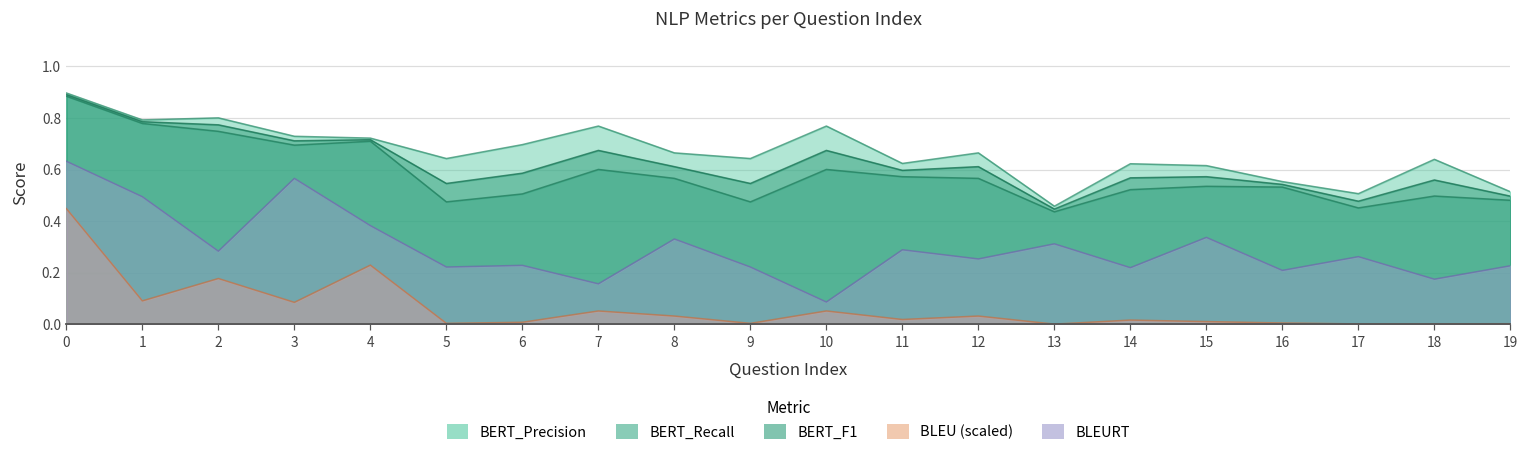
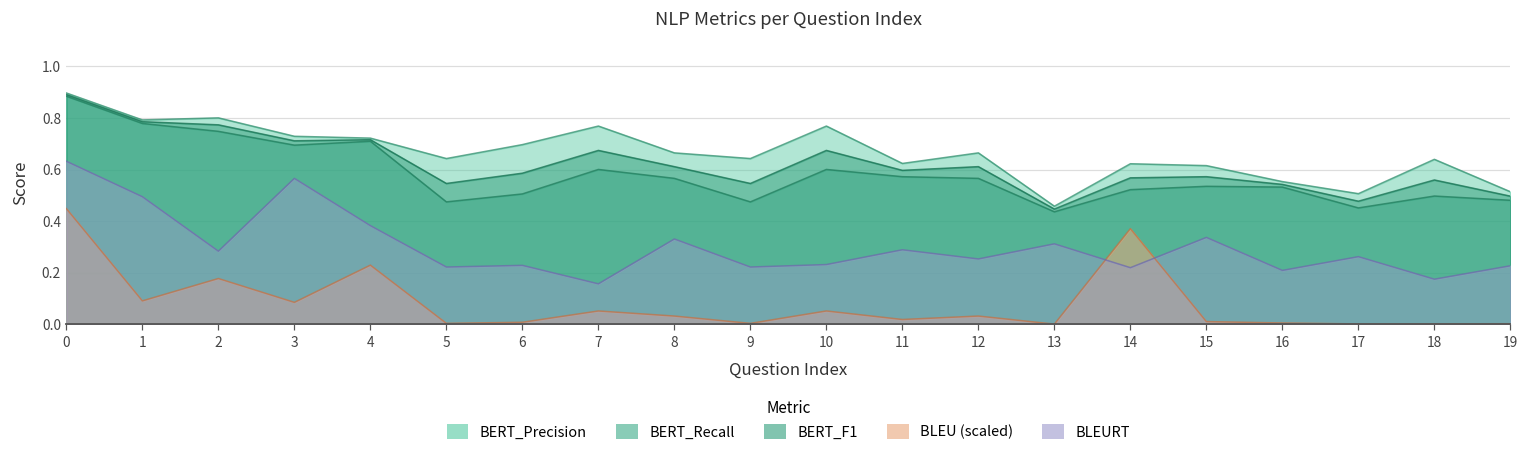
  {
    "BLEU (scaled)": {
      "0": 0.45,
      "1": 0.09,
      "2": 0.18,
      "3": 0.09,
      "4": 0.23,
      "5": 0.00,
      "6": 0.01,
      "7": 0.05,
      "8": 0.03,
      "9": 0.00,
      "10": 0.05,
      "11": 0.02,
      "12": 0.03,
      "13": 0.00,
-     "14": 0.02,
+     "14": 0.37,
      "15": 0.01,
      "16": 0.01,
      "17": 0.00,
      "18": 0.00,
      "19": 0.00
    },
    "BLEURT": {
      "0": 0.63,
      "1": 0.49,
      "2": 0.28,
      "3": 0.57,
      "4": 0.38,
      "5": 0.22,
      "6": 0.23,
      "7": 0.16,
      "8": 0.33,
      "9": 0.22,
-     "10": 0.09,
+     "10": 0.23,
      "11": 0.29,
      "12": 0.25,
      "13": 0.31,
      "14": 0.22,
      "15": 0.34,
      "16": 0.21,
      "17": 0.26,
      "18": 0.18,
      "19": 0.23
    }
  }
